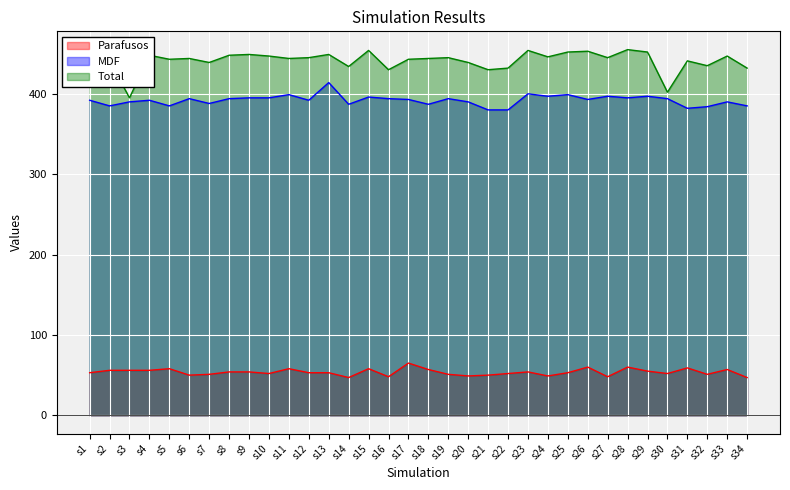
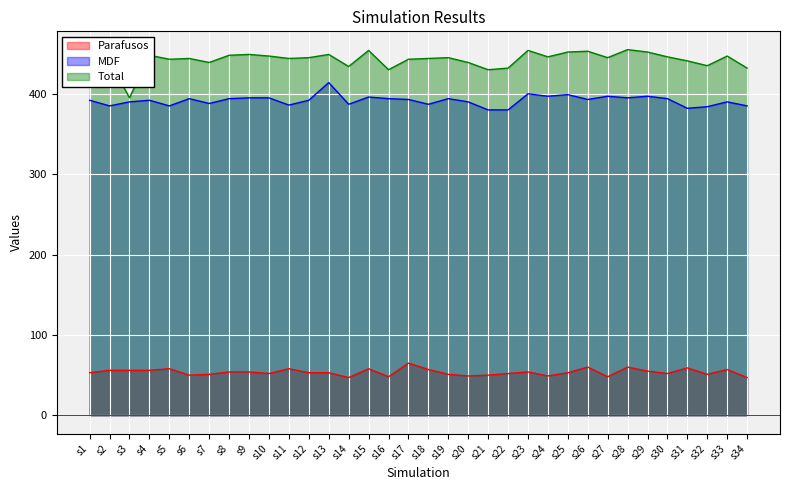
  {
    "Parafusos": {
      "s1": 50,
      "s2": 60,
      "s3": 60,
      "s4": 60,
      "s5": 60,
      "s6": 50,
      "s7": 50,
      "s8": 50,
      "s9": 50,
      "s10": 50,
      "s11": 60,
      "s12": 50,
      "s13": 50,
      "s14": 50,
      "s15": 60,
      "s16": 50,
      "s17": 70,
      "s18": 60,
      "s19": 50,
      "s20": 50,
      "s21": 50,
      "s22": 50,
      "s23": 50,
      "s24": 50,
      "s25": 50,
      "s26": 60,
      "s27": 50,
      "s28": 60,
      "s29": 60,
      "s30": 50,
      "s31": 60,
      "s32": 50,
      "s33": 60,
      "s34": 50
    },
    "MDF": {
      "s1": 390,
      "s2": 390,
      "s3": 390,
      "s4": 390,
      "s5": 390,
      "s6": 390,
      "s7": 390,
      "s8": 390,
      "s9": 400,
      "s10": 400,
-     "s11": 400,
+     "s11": 390,
      "s12": 390,
      "s13": 410,
      "s14": 390,
      "s15": 400,
      "s16": 390,
      "s17": 390,
      "s18": 390,
      "s19": 390,
      "s20": 390,
      "s21": 380,
      "s22": 380,
      "s23": 400,
      "s24": 400,
      "s25": 400,
      "s26": 390,
      "s27": 400,
      "s28": 400,
      "s29": 400,
      "s30": 390,
      "s31": 380,
      "s32": 380,
      "s33": 390,
      "s34": 390
    },
    "Total": {
      "s3": 400,
      "s5": 440,
      "s6": 440,
      "s7": 440,
      "s8": 450,
      "s9": 450,
      "s10": 450,
      "s11": 440,
      "s12": 450,
      "s13": 450,
      "s14": 430,
      "s15": 450,
      "s16": 430,
      "s17": 440,
      "s18": 440,
      "s19": 450,
      "s20": 440,
      "s21": 430,
      "s22": 430,
      "s23": 450,
      "s24": 450,
      "s25": 450,
      "s26": 450,
      "s27": 450,
      "s28": 460,
      "s29": 450,
-     "s30": 400,
+     "s30": 450,
      "s31": 440,
      "s32": 440,
      "s33": 450,
      "s34": 430
    }
  }
